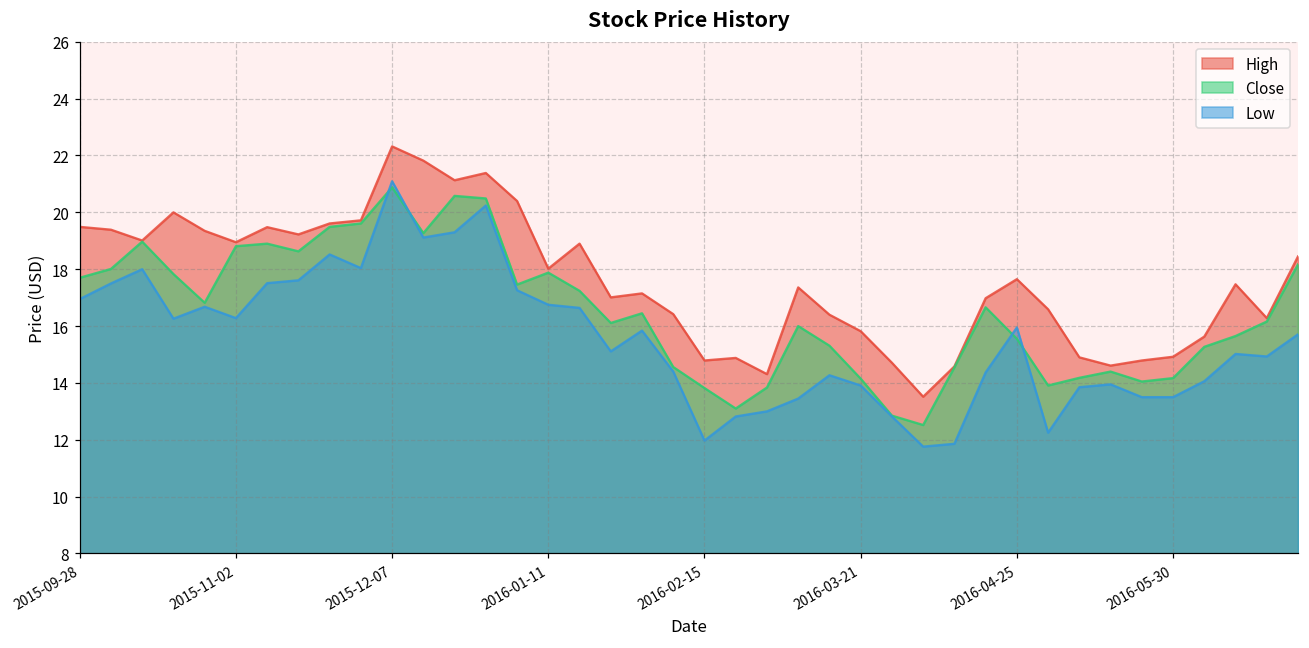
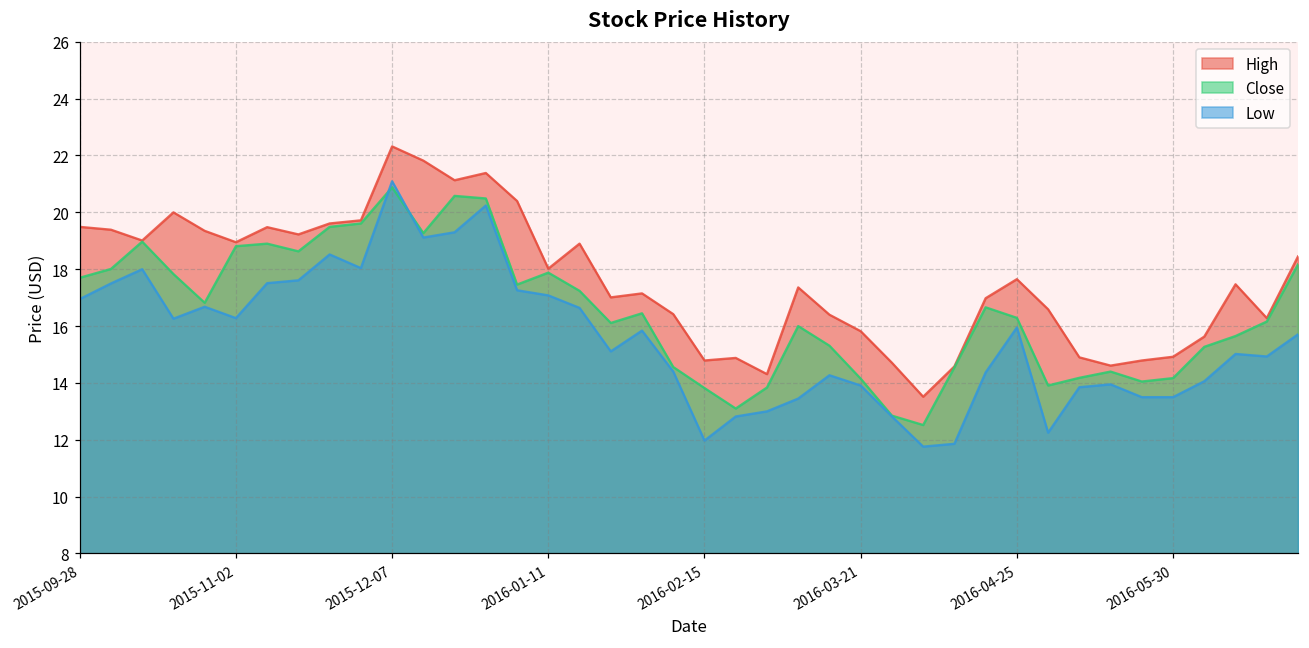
  {
    "High": {
      "2015-09-28": 19.5,
      "2015-11-02": 19.0,
      "2015-12-07": 22.3,
      "2016-01-11": 18.0,
      "2016-02-15": 14.8,
      "2016-03-21": 15.8,
      "2016-04-25": 17.7,
      "2016-05-30": 14.9
    },
    "Close": {
      "2015-09-28": 17.7,
      "2015-11-02": 18.8,
      "2015-12-07": 20.9,
      "2016-01-11": 17.9,
      "2016-02-15": 13.8,
      "2016-03-21": 14.2,
-     "2016-04-25": 15.6,
+     "2016-04-25": 16.3,
      "2016-05-30": 14.2
    },
    "Low": {
      "2015-09-28": 17.0,
      "2015-11-02": 16.3,
      "2015-12-07": 21.1,
-     "2016-01-11": 16.8,
+     "2016-01-11": 17.1,
      "2016-02-15": 12.0,
      "2016-03-21": 13.9,
      "2016-04-25": 16.0,
      "2016-05-30": 13.5
    }
  }
